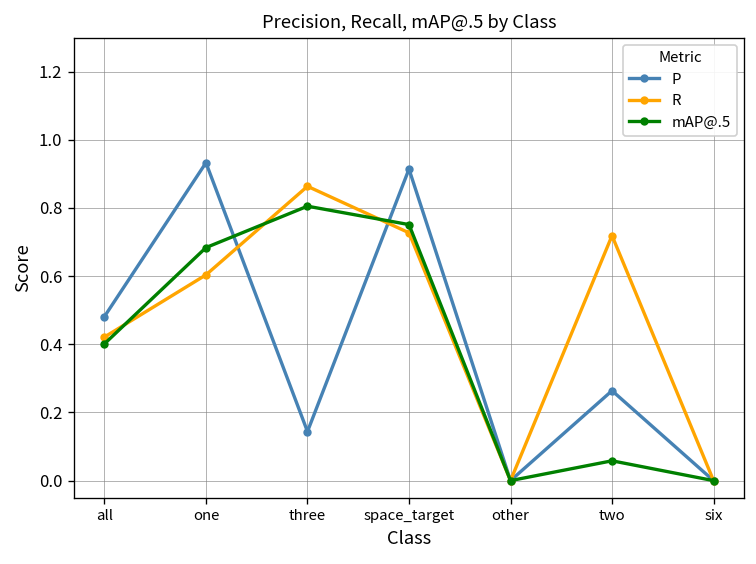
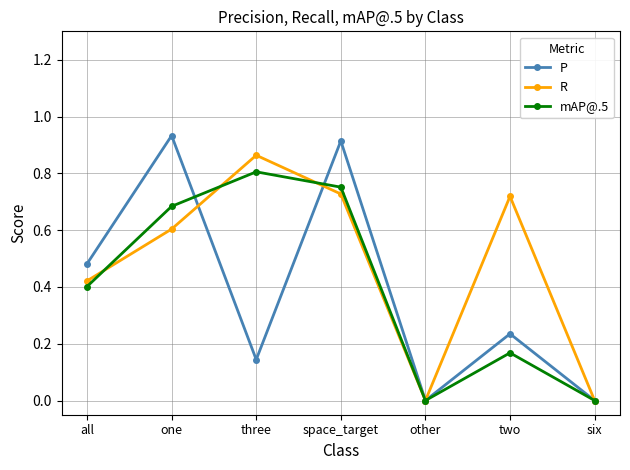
  {
    "P": {
      "all": 0.48,
      "one": 0.93,
      "three": 0.14,
      "space_target": 0.91,
-     "two": 0.26
+     "two": 0.23
    },
    "R": {
      "all": 0.42,
      "one": 0.60,
      "three": 0.86,
      "space_target": 0.73,
      "two": 0.72
    },
    "mAP@.5": {
      "all": 0.40,
      "one": 0.68,
      "three": 0.81,
      "space_target": 0.75,
-     "two": 0.06
+     "two": 0.17
    }
  }
